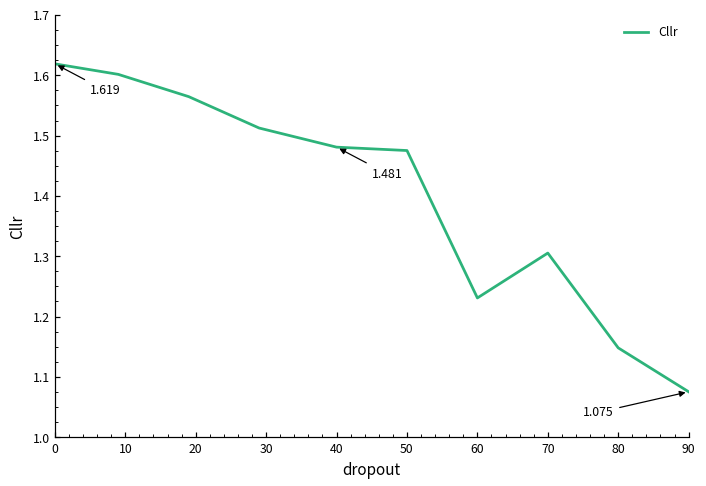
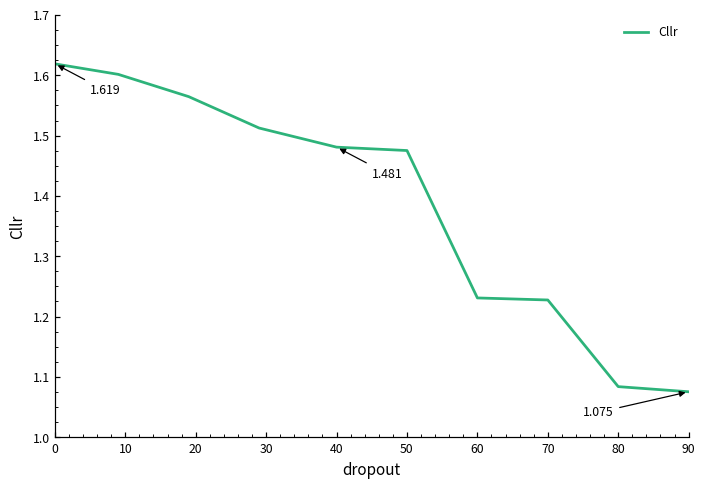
  {
    "60": 1.23,
-   "70": 1.31,
-   "80": 1.15
+   "70": 1.23,
+   "80": 1.08
  }
